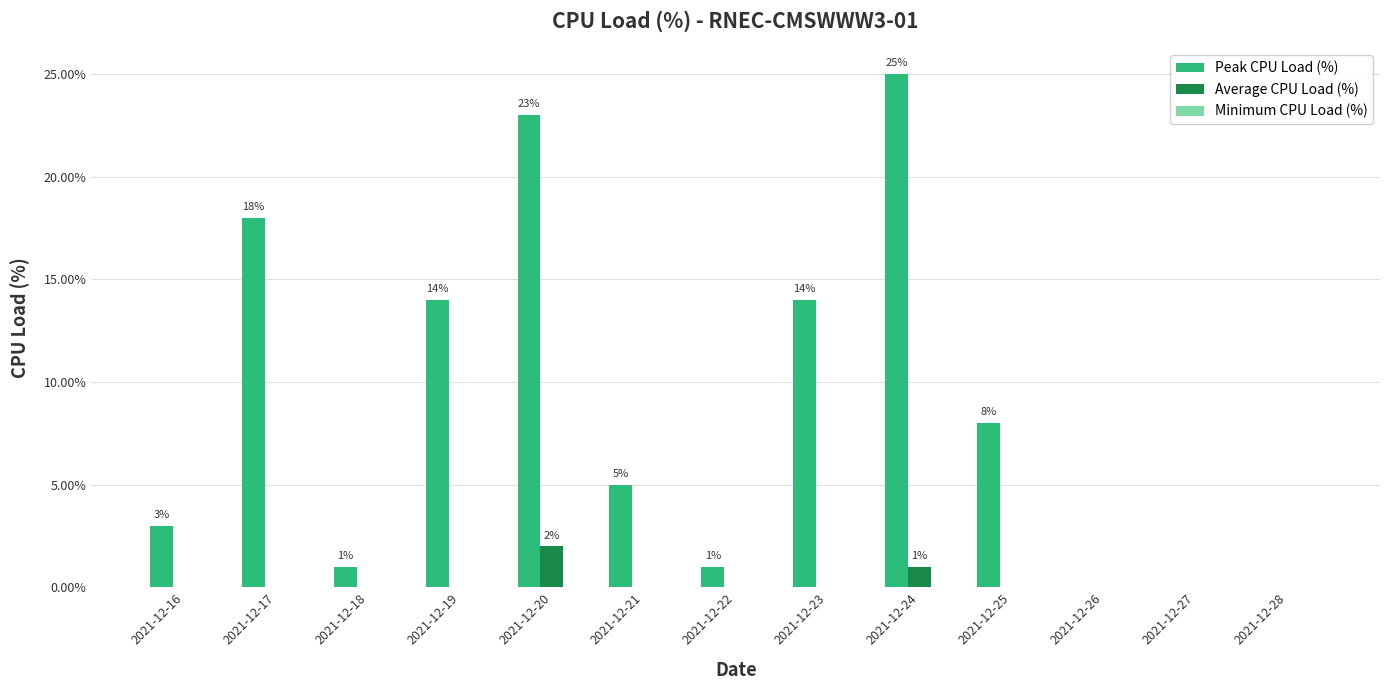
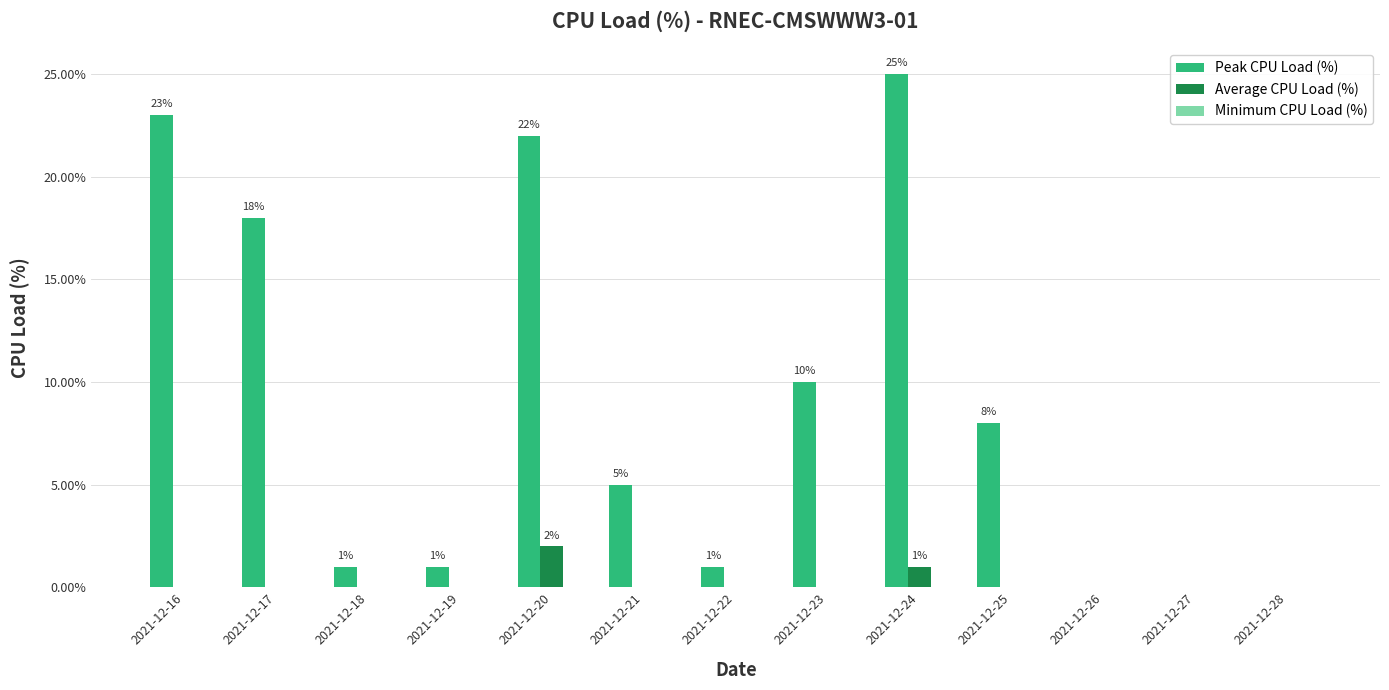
  {
    "Peak CPU Load (%)": {
-     "2021-12-16": "3%",
+     "2021-12-16": "23%",
      "2021-12-17": "18%",
      "2021-12-18": "1%",
-     "2021-12-19": "14%",
-     "2021-12-20": "23%",
+     "2021-12-19": "1%",
+     "2021-12-20": "22%",
      "2021-12-21": "5%",
      "2021-12-22": "1%",
-     "2021-12-23": "14%",
+     "2021-12-23": "10%",
      "2021-12-24": "25%",
      "2021-12-25": "8%"
    },
    "Average CPU Load (%)": {
      "2021-12-20": "2%",
      "2021-12-24": "1%"
    },
    "Minimum CPU Load (%)": {
      "2021-12-16": "0.0%",
      "2021-12-17": "0.0%",
      "2021-12-18": "0.0%",
      "2021-12-19": "0.0%",
      "2021-12-20": "0.0%",
      "2021-12-21": "0.0%",
      "2021-12-22": "0.0%",
      "2021-12-23": "0.0%",
      "2021-12-24": "0.0%",
      "2021-12-25": "0.0%",
      "2021-12-26": "0.0%",
      "2021-12-27": "0.0%",
      "2021-12-28": "0.0%"
    }
  }
